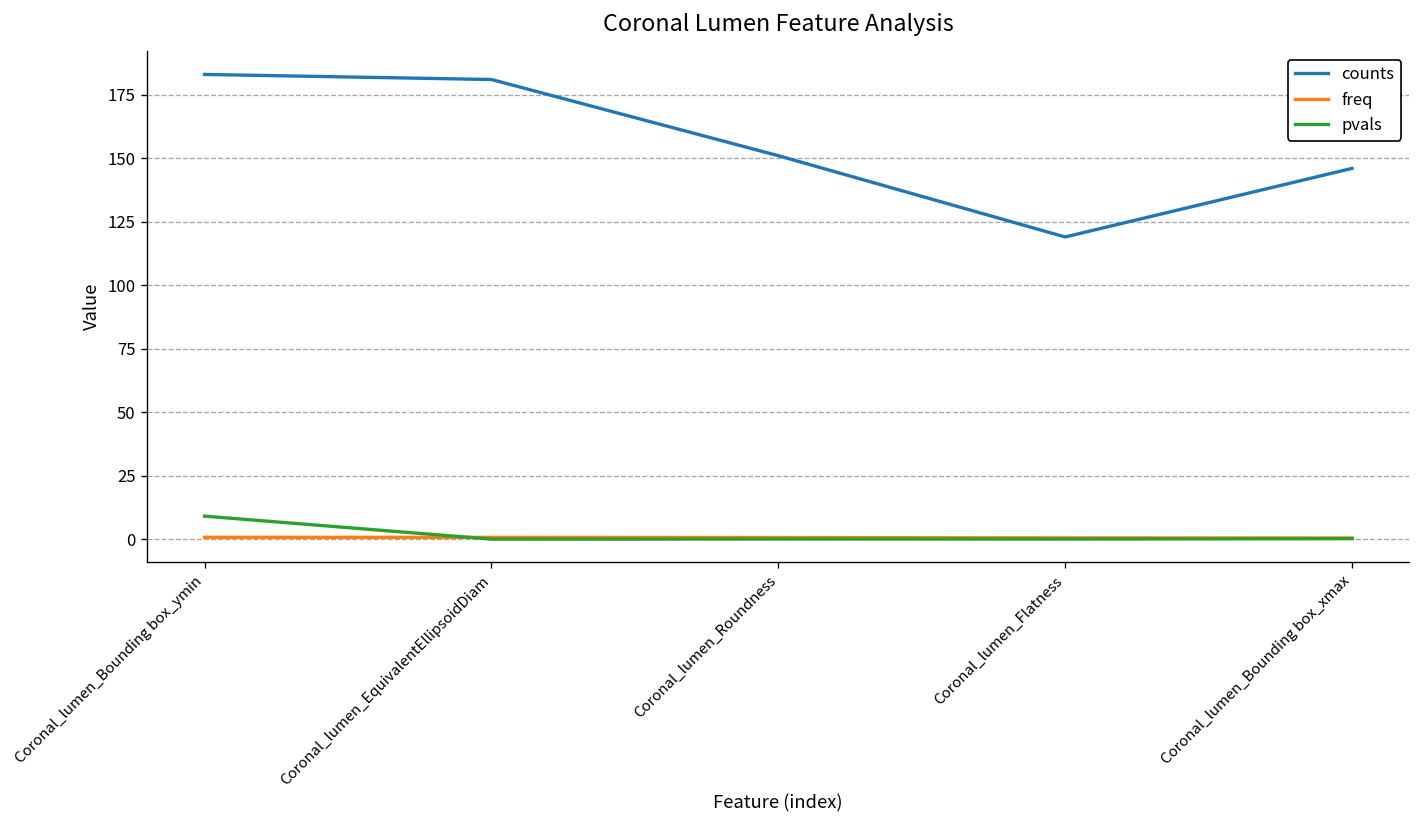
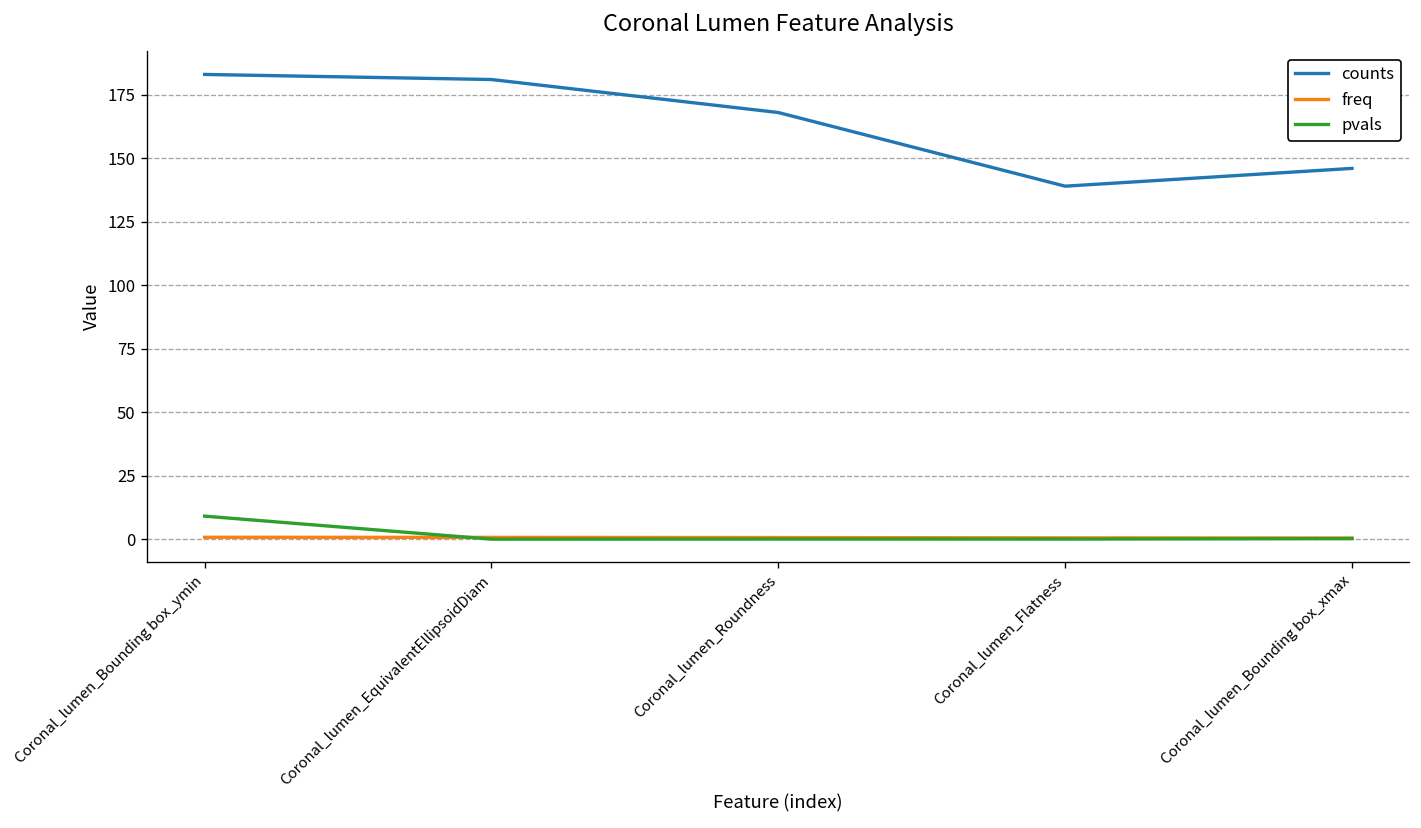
  {
    "counts": {
      "Coronal_lumen_Bounding box_ymin": 183,
      "Coronal_lumen_EquivalentEllipsoidDiam": 181,
-     "Coronal_lumen_Roundness": 151,
-     "Coronal_lumen_Flatness": 119,
+     "Coronal_lumen_Roundness": 168,
+     "Coronal_lumen_Flatness": 139,
      "Coronal_lumen_Bounding box_xmax": 146
    },
    "freq": {
      "Coronal_lumen_Bounding box_ymin": 1
    },
    "pvals": {
      "Coronal_lumen_Bounding box_ymin": 9
    }
  }
